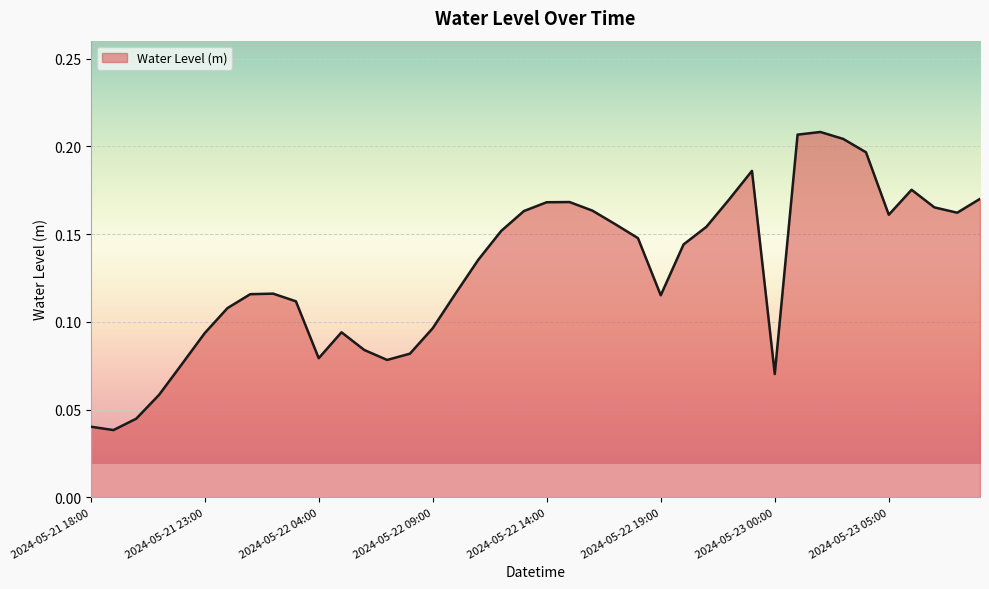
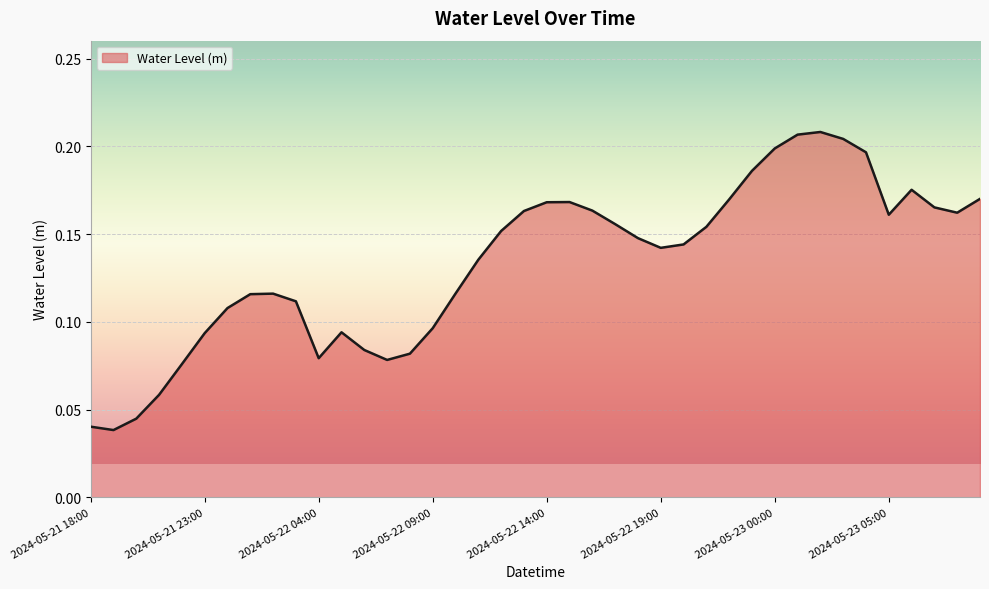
  {
    "2024-05-21 18:00": 0.040,
    "2024-05-21 23:00": 0.094,
    "2024-05-22 04:00": 0.079,
    "2024-05-22 09:00": 0.096,
    "2024-05-22 14:00": 0.168,
-   "2024-05-22 19:00": 0.115,
-   "2024-05-23 00:00": 0.070,
+   "2024-05-22 19:00": 0.142,
+   "2024-05-23 00:00": 0.199,
    "2024-05-23 05:00": 0.161
  }
